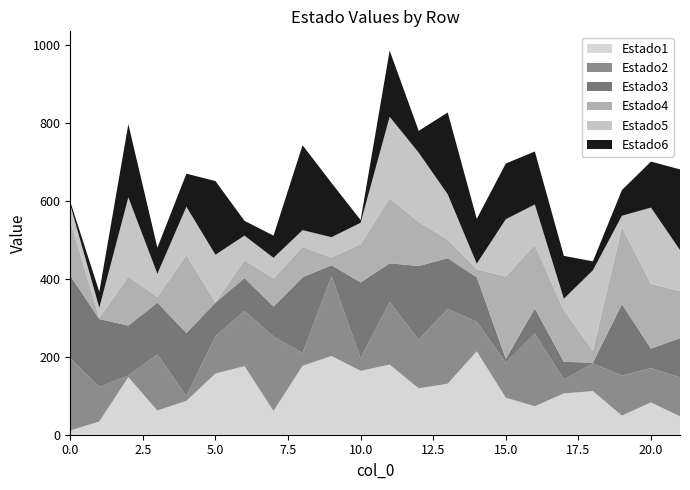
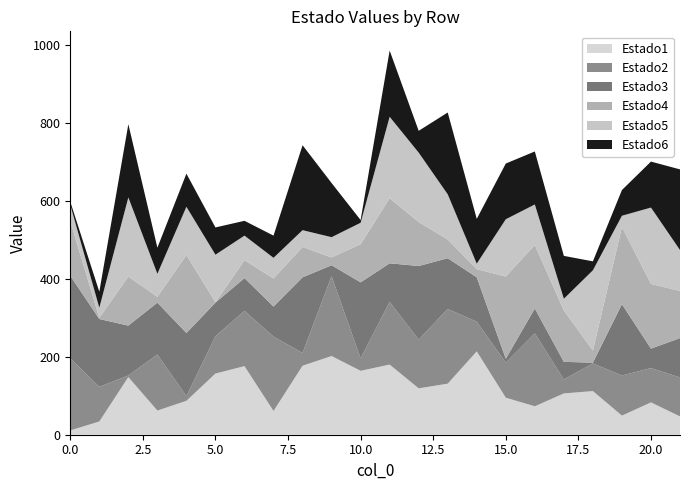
  {
    "Estado6": {
      "0.0": 10,
-     "5.0": 190,
+     "5.0": 70,
      "10.0": 10,
      "15.0": 140,
      "20.0": 120
    }
  }
